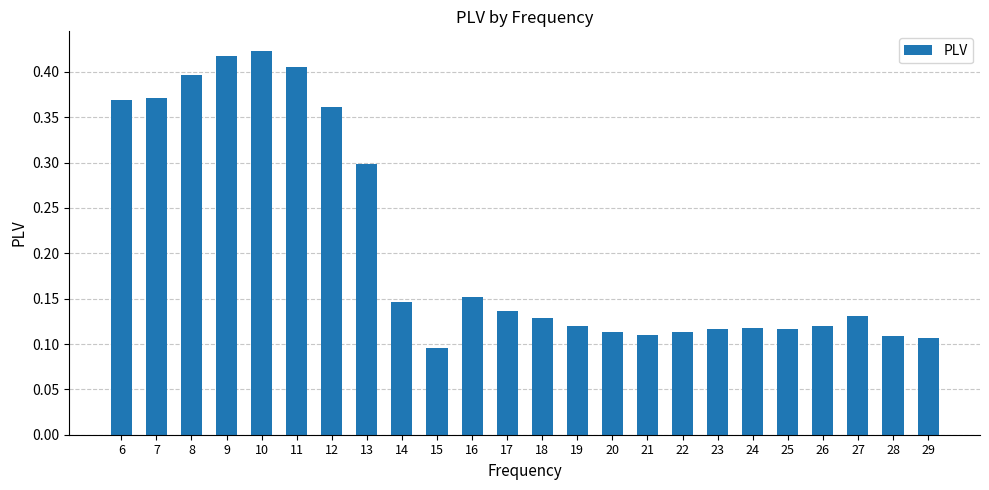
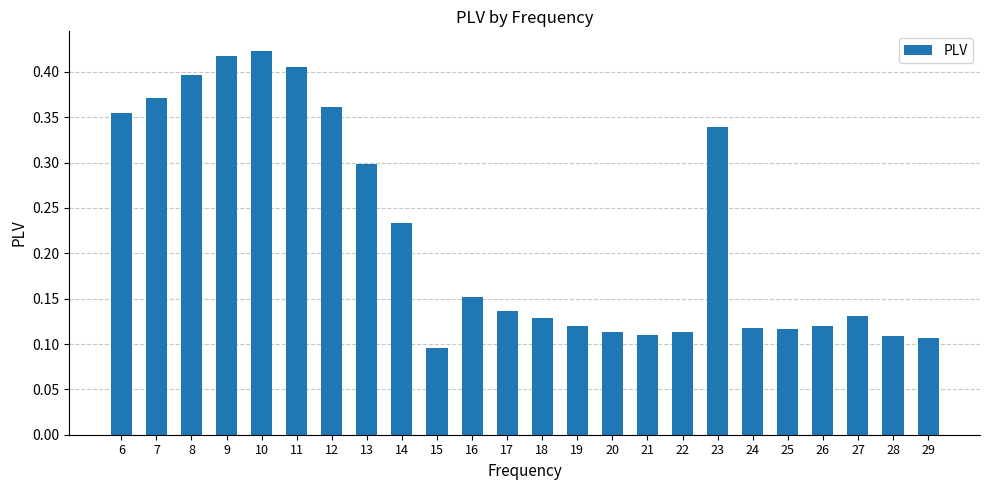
  {
-   "6": 0.37,
+   "6": 0.35,
    "7": 0.37,
    "8": 0.40,
    "9": 0.42,
    "10": 0.42,
    "11": 0.41,
    "12": 0.36,
    "13": 0.30,
-   "14": 0.15,
+   "14": 0.23,
    "15": 0.10,
    "16": 0.15,
    "17": 0.14,
    "18": 0.13,
    "19": 0.12,
    "20": 0.11,
    "21": 0.11,
    "22": 0.11,
-   "23": 0.12,
+   "23": 0.34,
    "24": 0.12,
    "25": 0.12,
    "26": 0.12,
    "27": 0.13,
    "28": 0.11,
    "29": 0.11
  }
